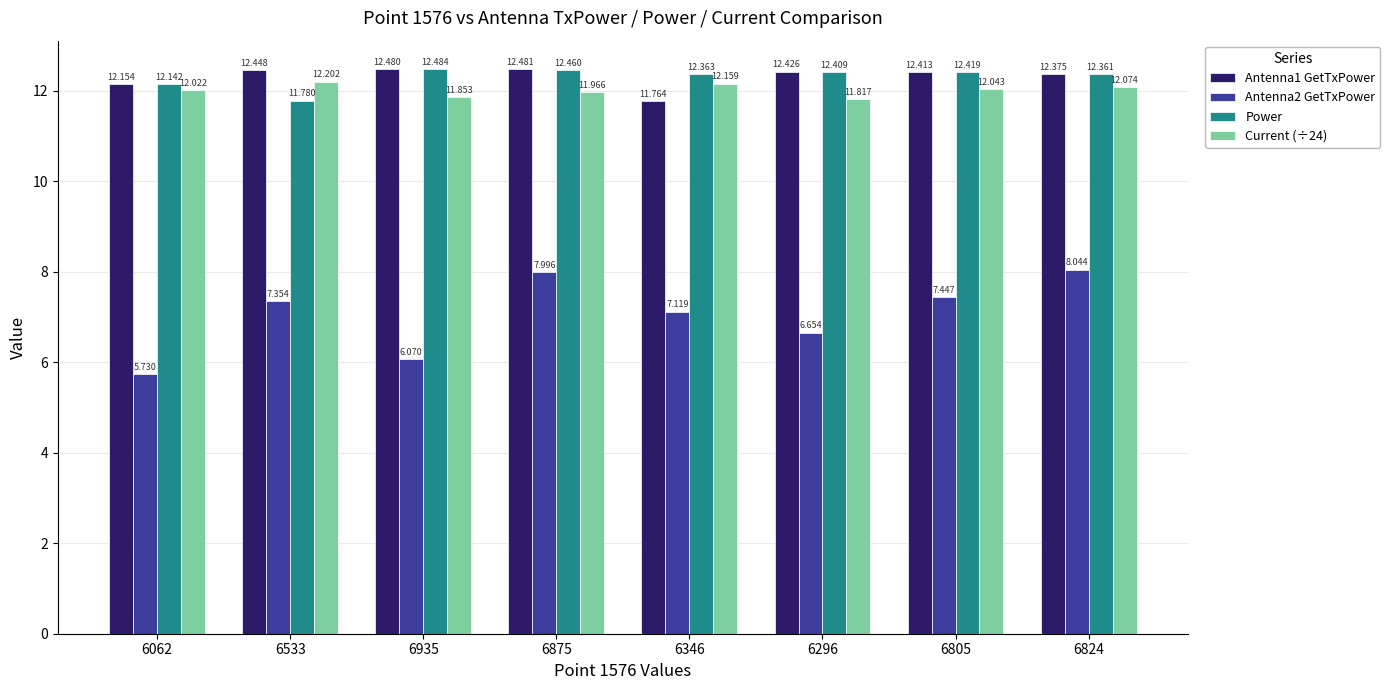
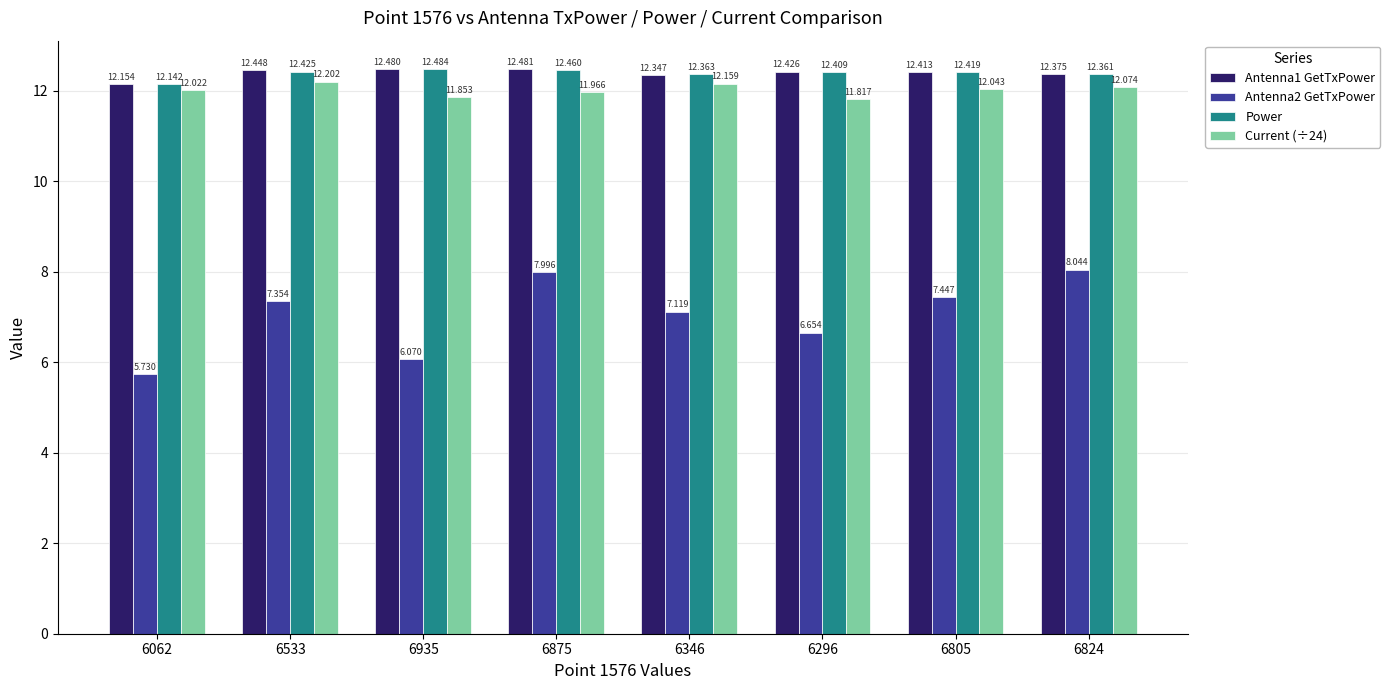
  {
    "Antenna1 GetTxPower": {
      "6062": 12.154,
      "6533": 12.448,
      "6935": 12.480,
      "6875": 12.481,
-     "6346": 11.764,
+     "6346": 12.347,
      "6296": 12.426,
      "6805": 12.413,
      "6824": 12.375
    },
    "Antenna2 GetTxPower": {
      "6062": 5.730,
      "6533": 7.354,
      "6935": 6.070,
      "6875": 7.996,
      "6346": 7.119,
      "6296": 6.654,
      "6805": 7.447,
      "6824": 8.044
    },
    "Power": {
      "6062": 12.142,
-     "6533": 11.780,
+     "6533": 12.425,
      "6935": 12.484,
      "6875": 12.460,
      "6346": 12.363,
      "6296": 12.409,
      "6805": 12.419,
      "6824": 12.361
    },
    "Current (÷24)": {
      "6062": 12.022,
      "6533": 12.202,
      "6935": 11.853,
      "6875": 11.966,
      "6346": 12.159,
      "6296": 11.817,
      "6805": 12.043,
      "6824": 12.074
    }
  }
